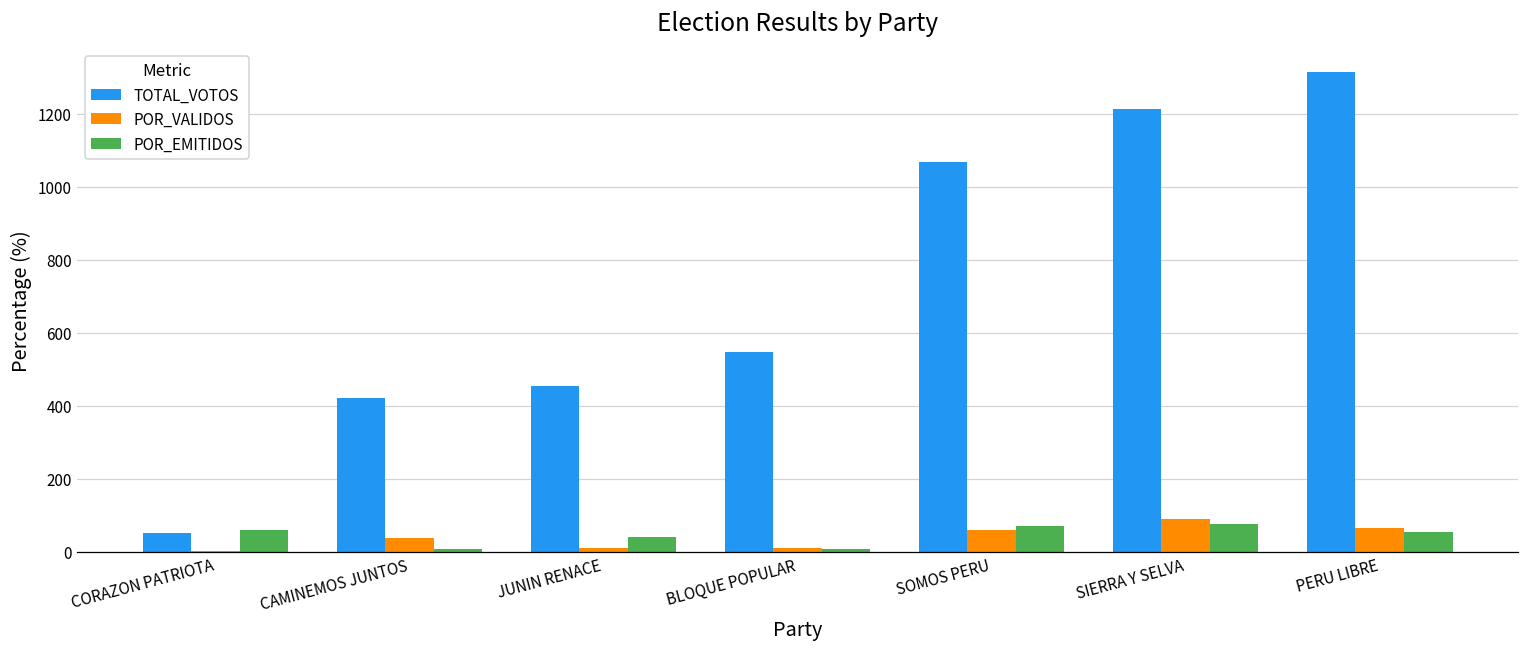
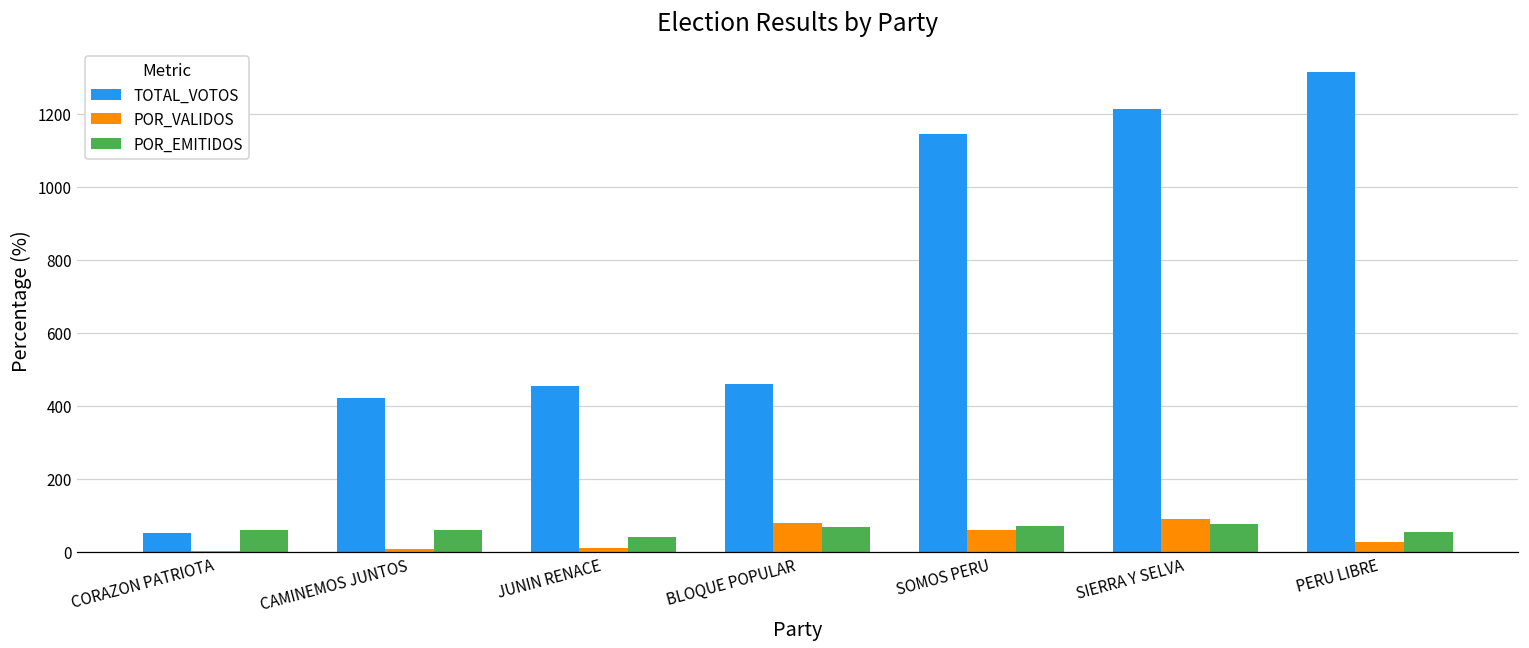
  {
    "TOTAL_VOTOS": {
      "CORAZON PATRIOTA": 50,
      "CAMINEMOS JUNTOS": 420,
      "JUNIN RENACE": 460,
-     "BLOQUE POPULAR": 550,
-     "SOMOS PERU": 1070,
+     "BLOQUE POPULAR": 460,
+     "SOMOS PERU": 1140,
      "SIERRA Y SELVA": 1210,
      "PERU LIBRE": 1310
    },
    "POR_VALIDOS": {
-     "CAMINEMOS JUNTOS": 40,
+     "CAMINEMOS JUNTOS": 10,
      "JUNIN RENACE": 10,
-     "BLOQUE POPULAR": 10,
+     "BLOQUE POPULAR": 80,
      "SOMOS PERU": 60,
      "SIERRA Y SELVA": 90,
-     "PERU LIBRE": 70
+     "PERU LIBRE": 30
    },
    "POR_EMITIDOS": {
      "CORAZON PATRIOTA": 60,
-     "CAMINEMOS JUNTOS": 10,
+     "CAMINEMOS JUNTOS": 60,
      "JUNIN RENACE": 40,
-     "BLOQUE POPULAR": 10,
+     "BLOQUE POPULAR": 70,
      "SOMOS PERU": 70,
      "SIERRA Y SELVA": 80,
      "PERU LIBRE": 50
    }
  }
